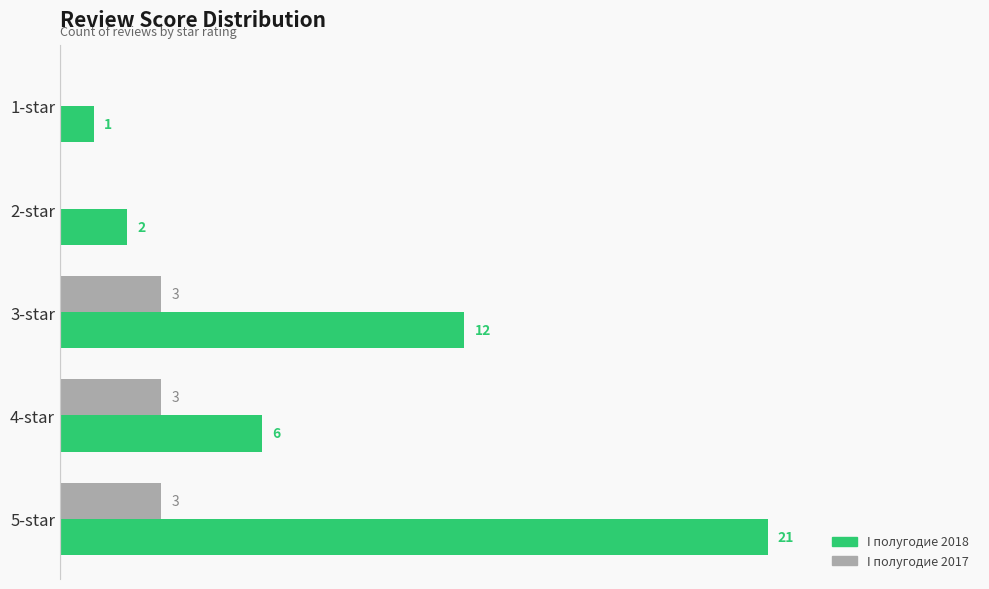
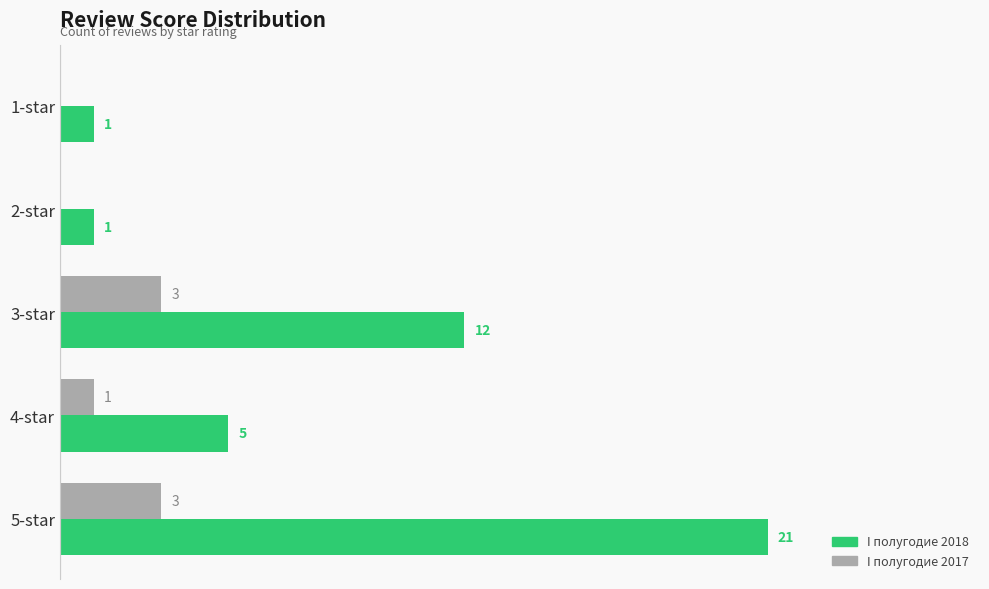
  {
    "I полугодие 2017": {
      "3-star": 3,
-     "4-star": 3,
+     "4-star": 1,
      "5-star": 3
    },
    "I полугодие 2018": {
      "1-star": 1,
-     "2-star": 2,
+     "2-star": 1,
      "3-star": 12,
-     "4-star": 6,
+     "4-star": 5,
      "5-star": 21
    }
  }
